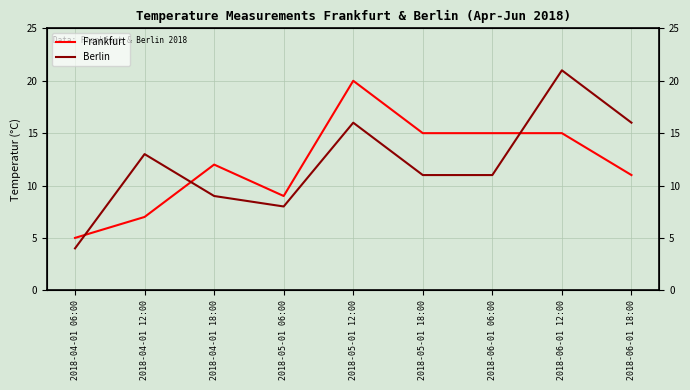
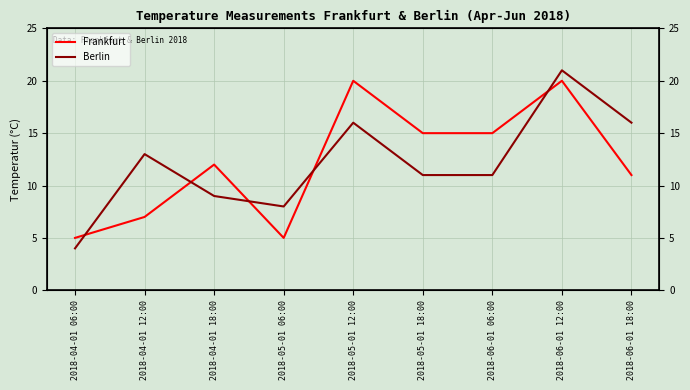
  {
    "Frankfurt": {
      "2018-04-01 06:00": 5,
      "2018-04-01 12:00": 7,
      "2018-04-01 18:00": 12,
-     "2018-05-01 06:00": 9,
+     "2018-05-01 06:00": 5,
      "2018-05-01 12:00": 20,
      "2018-05-01 18:00": 15,
      "2018-06-01 06:00": 15,
-     "2018-06-01 12:00": 15,
+     "2018-06-01 12:00": 20,
      "2018-06-01 18:00": 11
    },
    "Berlin": {
      "2018-04-01 06:00": 4,
      "2018-04-01 12:00": 13,
      "2018-04-01 18:00": 9,
      "2018-05-01 06:00": 8,
      "2018-05-01 12:00": 16,
      "2018-05-01 18:00": 11,
      "2018-06-01 06:00": 11,
      "2018-06-01 12:00": 21,
      "2018-06-01 18:00": 16
    }
  }
